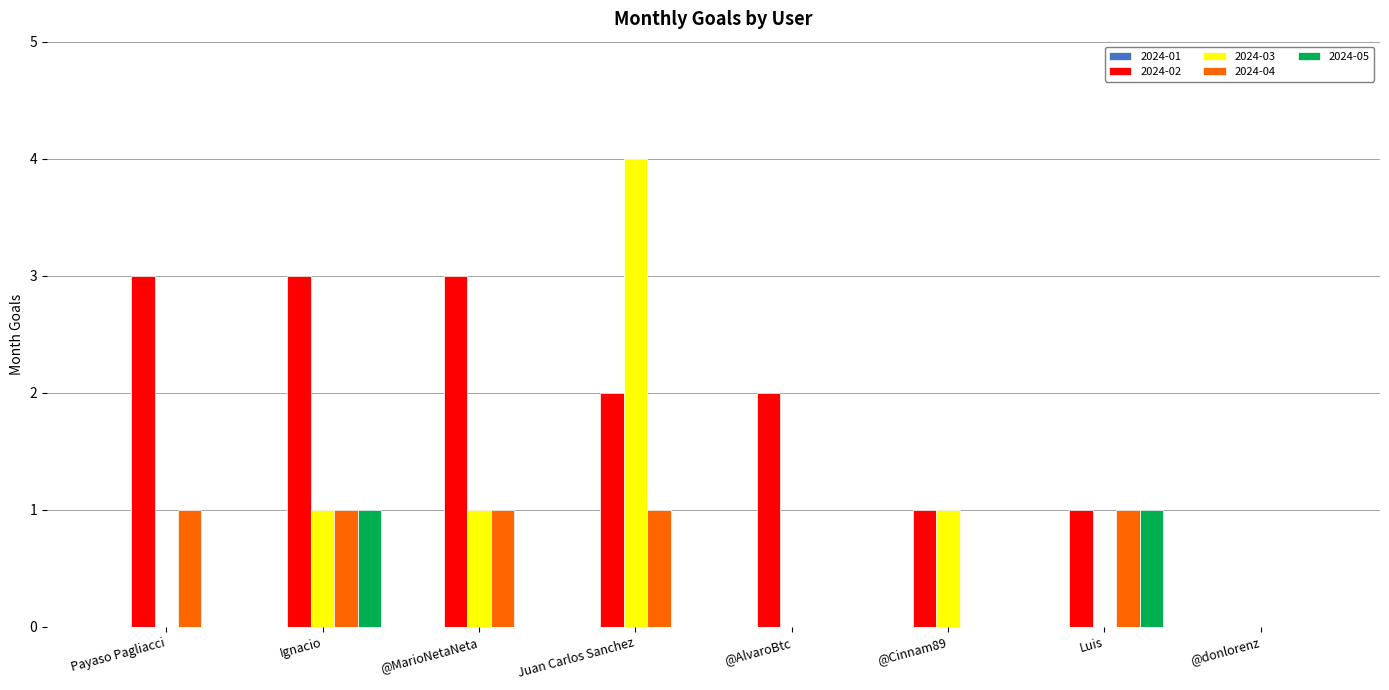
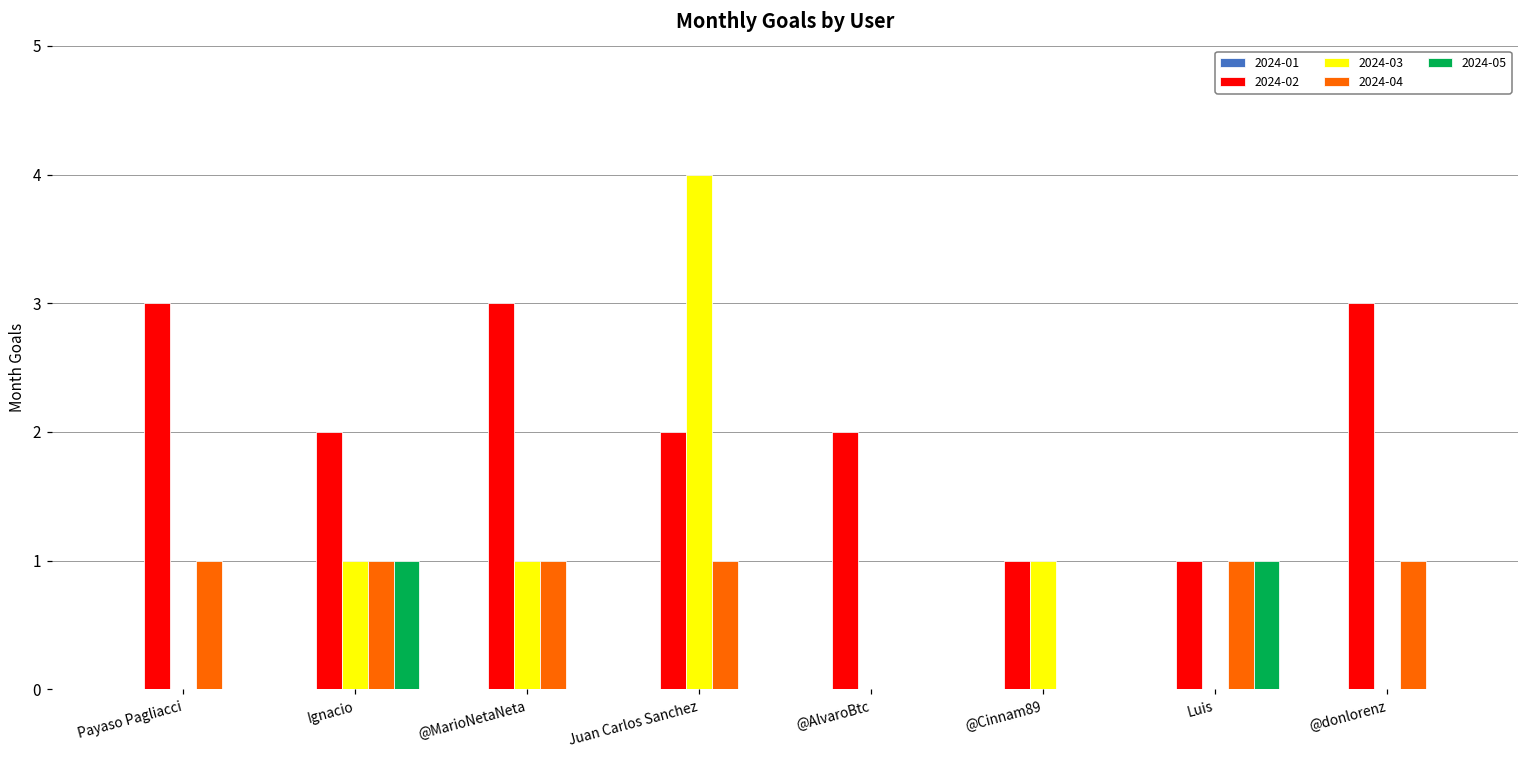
  {
    "2024-01": {
      "Payaso Pagliacci": 0,
      "Ignacio": 0,
      "@MarioNetaNeta": 0,
      "Juan Carlos Sanchez": 0,
      "@AlvaroBtc": 0,
      "@Cinnam89": 0,
      "Luis": 0,
      "@donlorenz": 0
    },
    "2024-02": {
      "Payaso Pagliacci": 3,
-     "Ignacio": 3,
+     "Ignacio": 2,
      "@MarioNetaNeta": 3,
      "Juan Carlos Sanchez": 2,
      "@AlvaroBtc": 2,
      "@Cinnam89": 1,
      "Luis": 1,
-     "@donlorenz": 0
+     "@donlorenz": 3
    },
    "2024-03": {
      "Payaso Pagliacci": 0,
      "Ignacio": 1,
      "@MarioNetaNeta": 1,
      "Juan Carlos Sanchez": 4,
      "@AlvaroBtc": 0,
      "@Cinnam89": 1,
      "Luis": 0,
      "@donlorenz": 0
    },
    "2024-04": {
      "Payaso Pagliacci": 1,
      "Ignacio": 1,
      "@MarioNetaNeta": 1,
      "Juan Carlos Sanchez": 1,
      "@AlvaroBtc": 0,
      "@Cinnam89": 0,
      "Luis": 1,
-     "@donlorenz": 0
+     "@donlorenz": 1
    },
    "2024-05": {
      "Payaso Pagliacci": 0,
      "Ignacio": 1,
      "@MarioNetaNeta": 0,
      "Juan Carlos Sanchez": 0,
      "@AlvaroBtc": 0,
      "@Cinnam89": 0,
      "Luis": 1,
      "@donlorenz": 0
    }
  }
